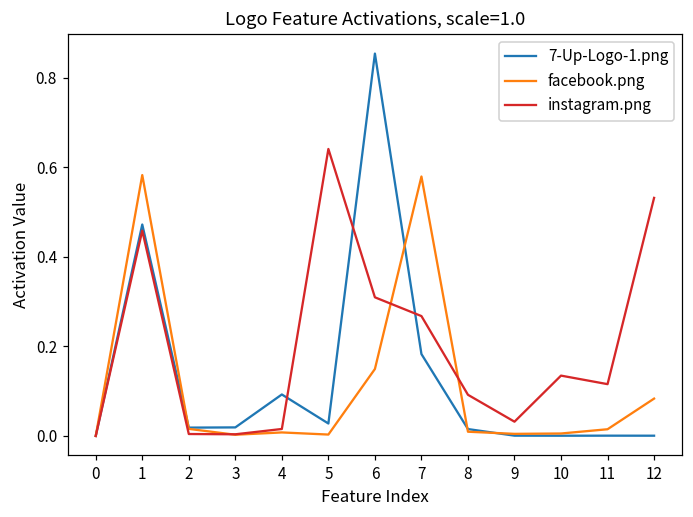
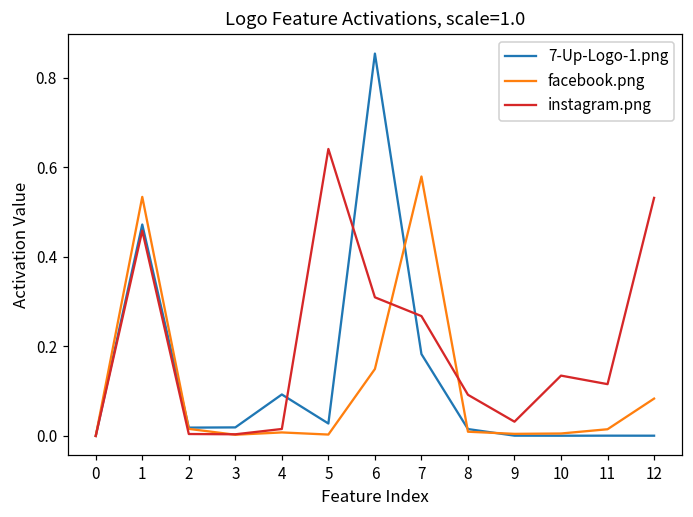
  {
    "7-Up-Logo-1.png": {
      "1": 0.47,
      "3": 0.02,
      "4": 0.09,
      "5": 0.03,
      "6": 0.85,
      "7": 0.18,
      "11": 0.00,
      "12": 0.00
    },
    "facebook.png": {
-     "1": 0.58,
+     "1": 0.53,
      "4": 0.01,
      "5": 0.00,
      "6": 0.15,
      "7": 0.58,
      "11": 0.02,
      "12": 0.08
    },
    "instagram.png": {
      "1": 0.46,
      "2": 0.00,
      "4": 0.02,
      "5": 0.64,
      "6": 0.31,
      "7": 0.27,
      "8": 0.09,
      "9": 0.03,
      "10": 0.13,
      "11": 0.12,
      "12": 0.53
    }
  }
